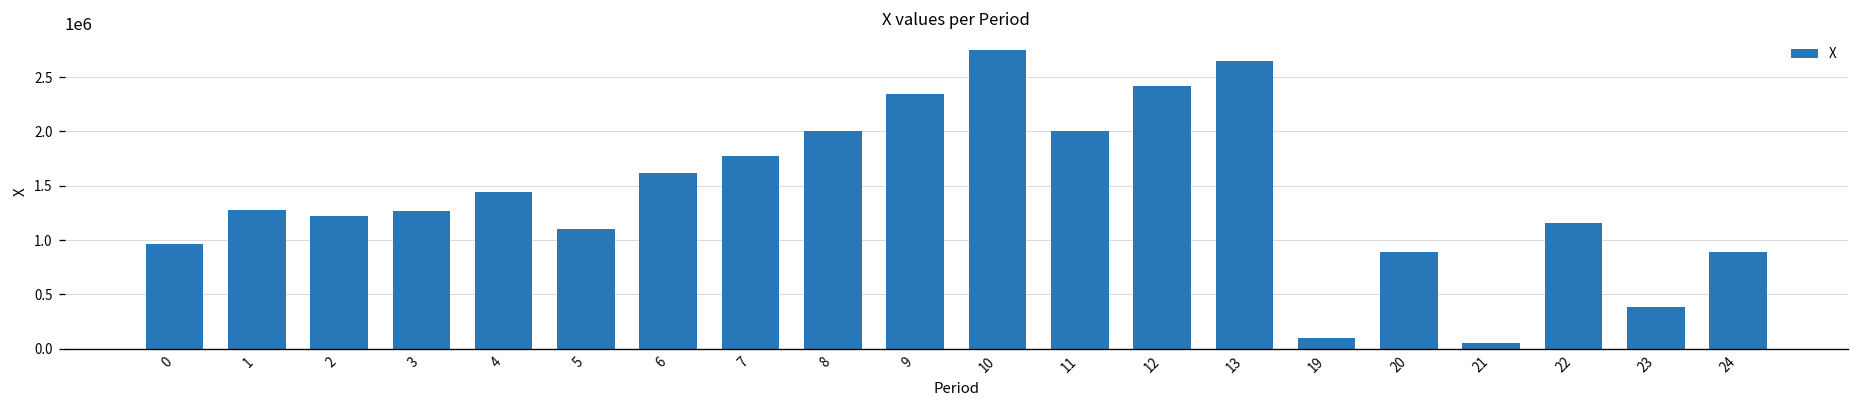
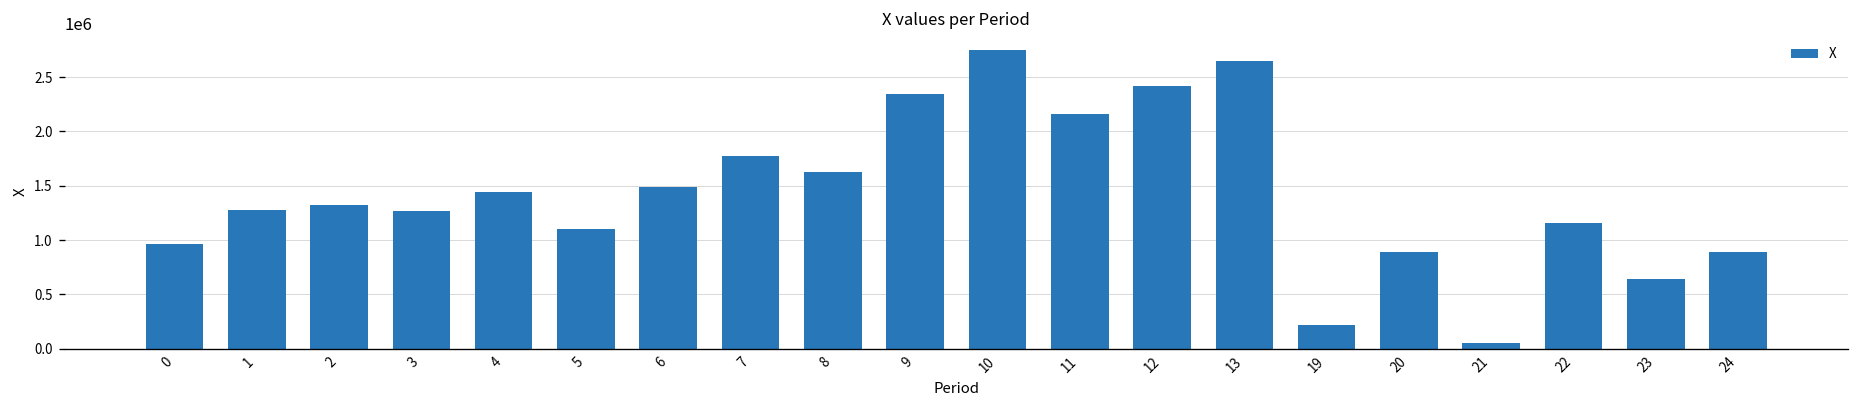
  {
    "0": 1000000,
    "1": 1300000,
-   "2": 1200000,
+   "2": 1300000,
    "3": 1300000,
    "4": 1400000,
    "5": 1100000,
-   "6": 1600000,
+   "6": 1500000,
    "7": 1800000,
-   "8": 2000000,
+   "8": 1600000,
    "9": 2300000,
    "10": 2700000,
-   "11": 2000000,
+   "11": 2200000,
    "12": 2400000,
    "13": 2700000,
-   "19": 100000,
+   "19": 200000,
    "20": 900000,
    "21": 100000,
    "22": 1200000,
-   "23": 400000,
+   "23": 600000,
    "24": 900000
  }
